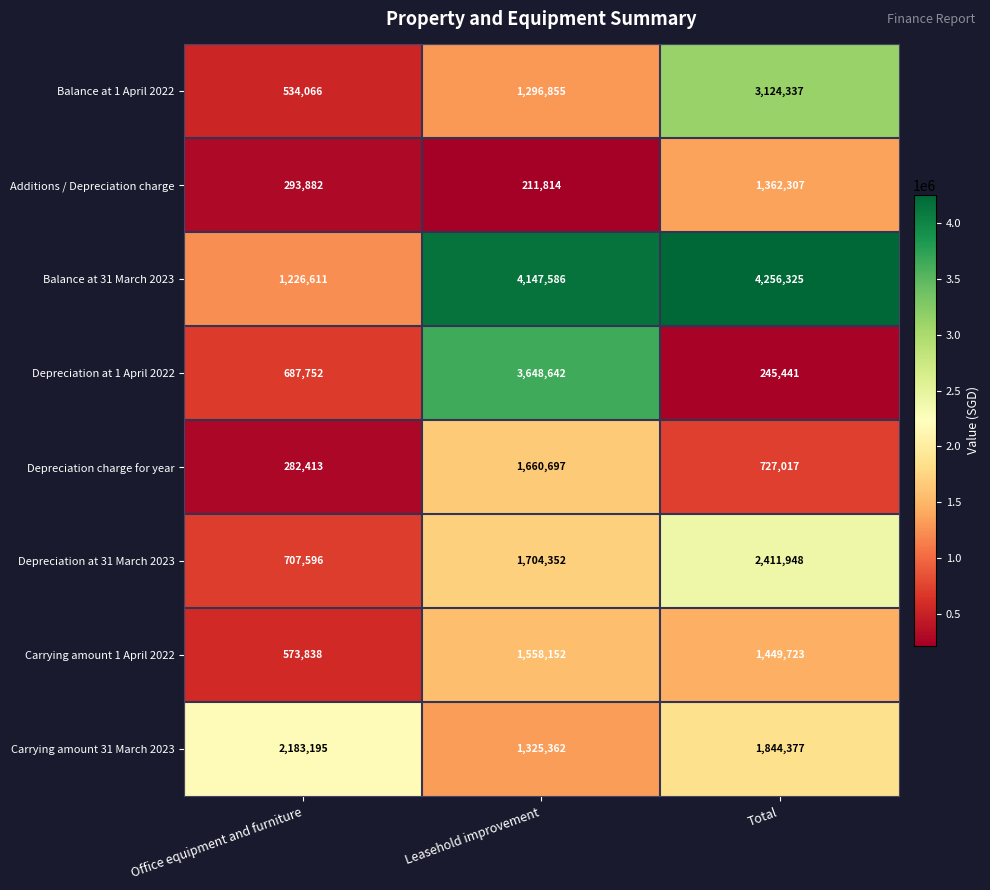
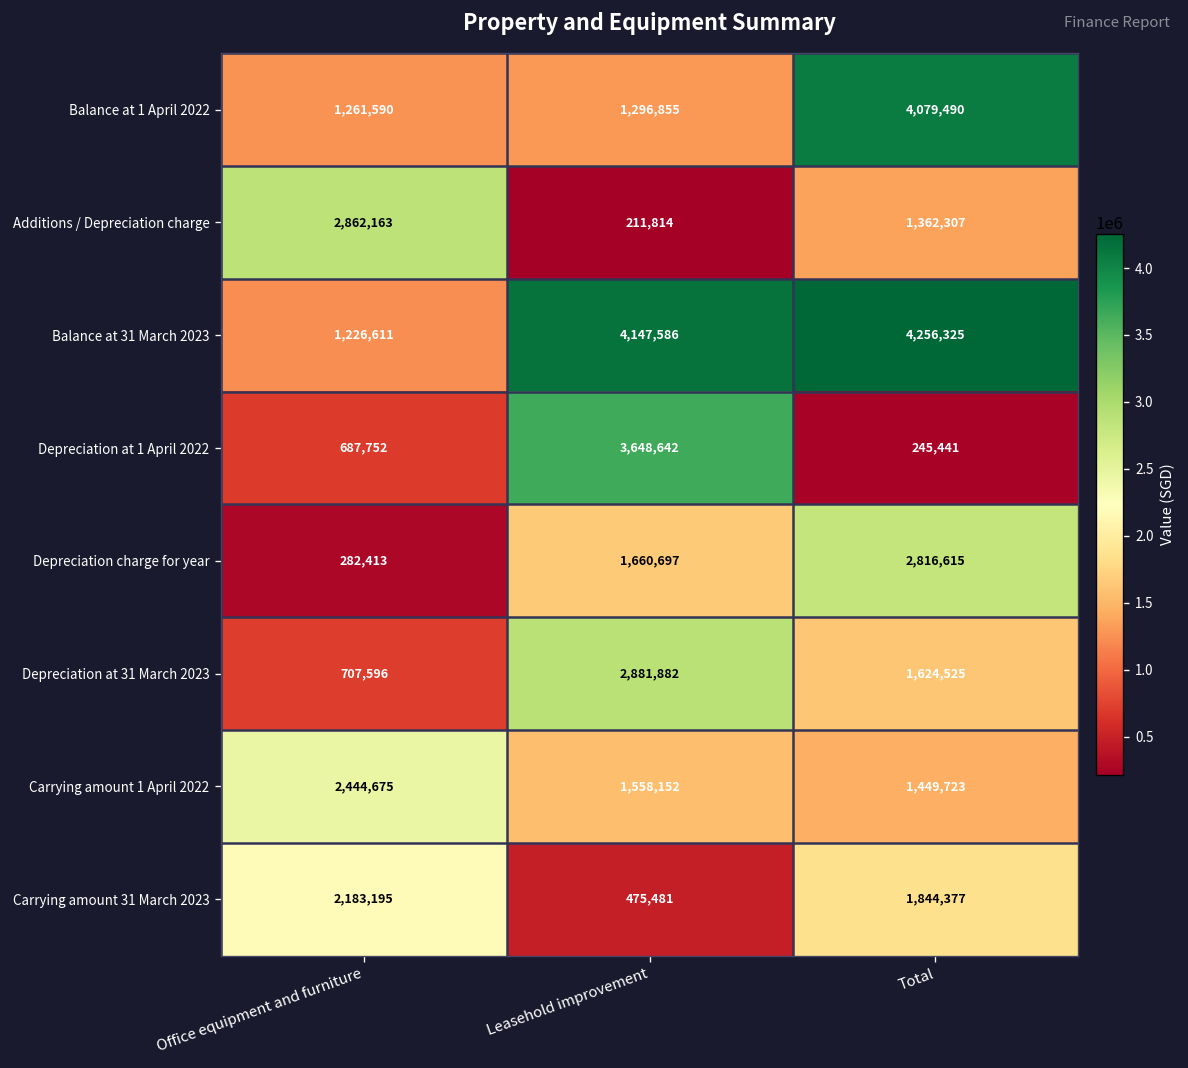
  {
    "Balance at 1 April 2022": {
-     "Office equipment and furniture": "534,066",
+     "Office equipment and furniture": "1,261,590",
      "Leasehold improvement": "1,296,855",
-     "Total": "3,124,337"
+     "Total": "4,079,490"
    },
    "Additions / Depreciation charge": {
-     "Office equipment and furniture": "293,882",
+     "Office equipment and furniture": "2,862,163",
      "Leasehold improvement": "211,814",
      "Total": "1,362,307"
    },
    "Balance at 31 March 2023": {
      "Office equipment and furniture": "1,226,611",
      "Leasehold improvement": "4,147,586",
      "Total": "4,256,325"
    },
    "Depreciation at 1 April 2022": {
      "Office equipment and furniture": "687,752",
      "Leasehold improvement": "3,648,642",
      "Total": "245,441"
    },
    "Depreciation charge for year": {
      "Office equipment and furniture": "282,413",
      "Leasehold improvement": "1,660,697",
-     "Total": "727,017"
+     "Total": "2,816,615"
    },
    "Depreciation at 31 March 2023": {
      "Office equipment and furniture": "707,596",
-     "Leasehold improvement": "1,704,352",
-     "Total": "2,411,948"
+     "Leasehold improvement": "2,881,882",
+     "Total": "1,624,525"
    },
    "Carrying amount 1 April 2022": {
-     "Office equipment and furniture": "573,838",
+     "Office equipment and furniture": "2,444,675",
      "Leasehold improvement": "1,558,152",
      "Total": "1,449,723"
    },
    "Carrying amount 31 March 2023": {
      "Office equipment and furniture": "2,183,195",
-     "Leasehold improvement": "1,325,362",
+     "Leasehold improvement": "475,481",
      "Total": "1,844,377"
    }
  }
